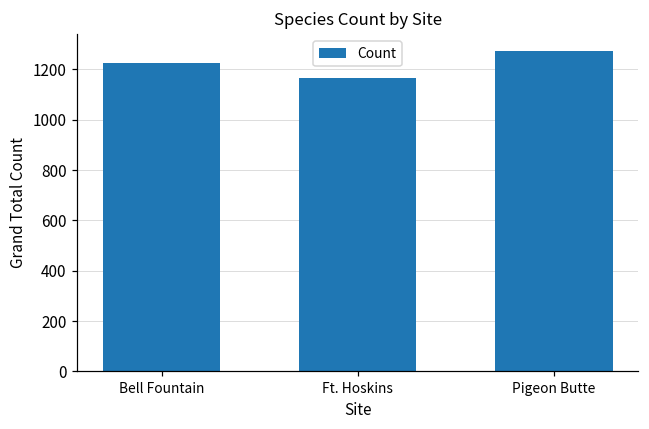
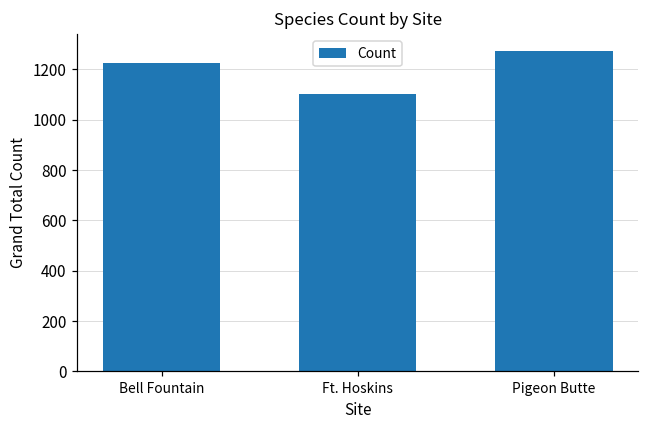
  {
    "Bell Fountain": 1230,
-   "Ft. Hoskins": 1170,
+   "Ft. Hoskins": 1100,
    "Pigeon Butte": 1280
  }
